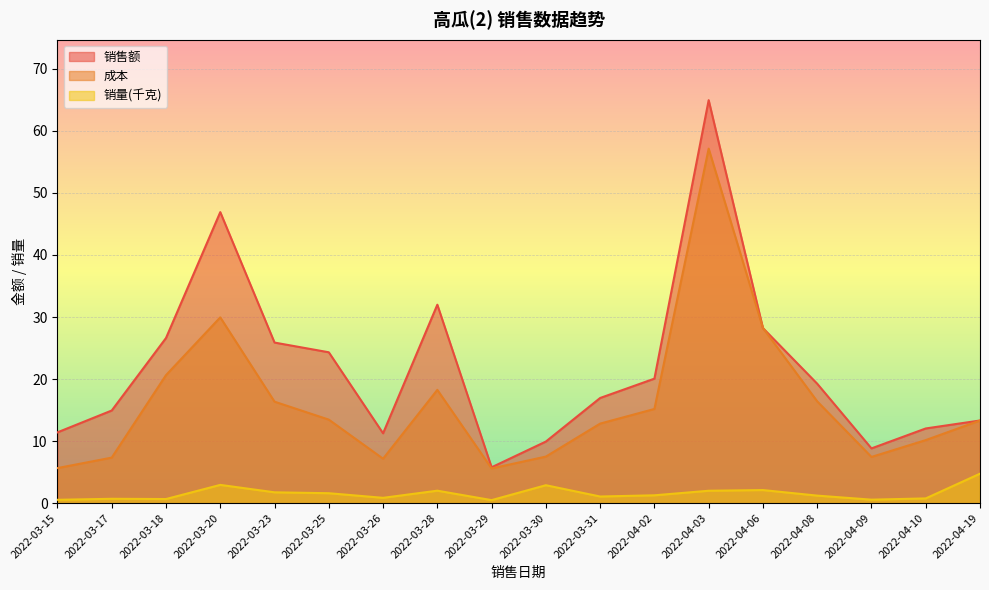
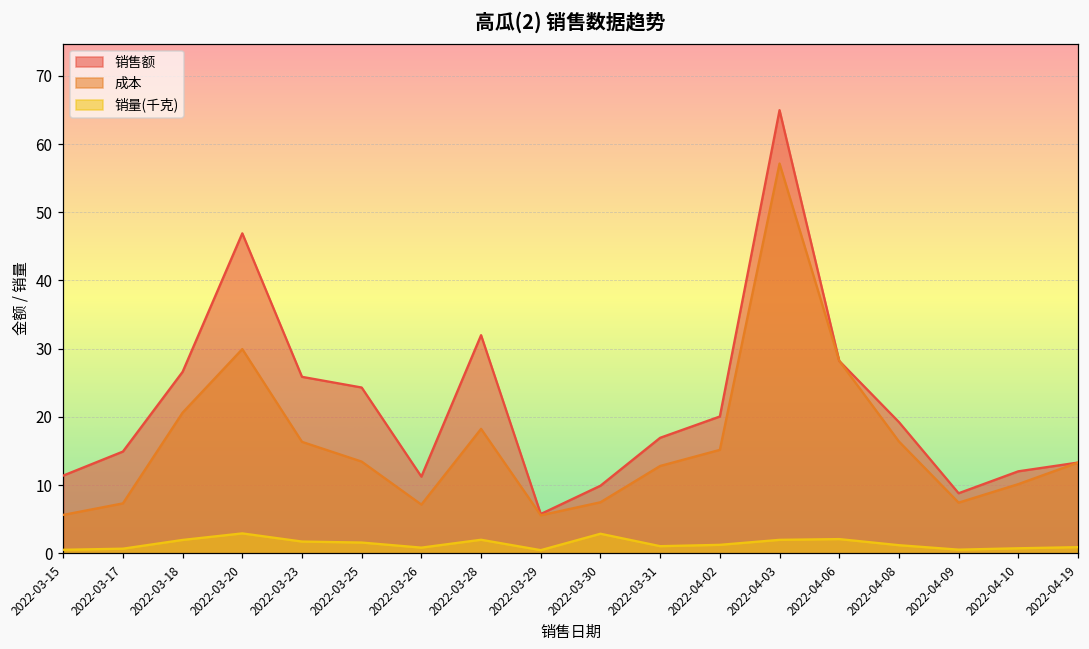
  {
    "销量(千克)": {
      "2022-03-15": 1,
      "2022-03-17": 1,
-     "2022-03-18": 1,
+     "2022-03-18": 2,
      "2022-03-20": 3,
      "2022-03-23": 2,
      "2022-03-25": 2,
      "2022-03-26": 1,
      "2022-03-28": 2,
      "2022-03-29": 0,
      "2022-03-30": 3,
      "2022-03-31": 1,
      "2022-04-02": 1,
      "2022-04-03": 2,
      "2022-04-06": 2,
      "2022-04-08": 1,
      "2022-04-09": 1,
      "2022-04-10": 1,
-     "2022-04-19": 5
+     "2022-04-19": 1
    }
  }
